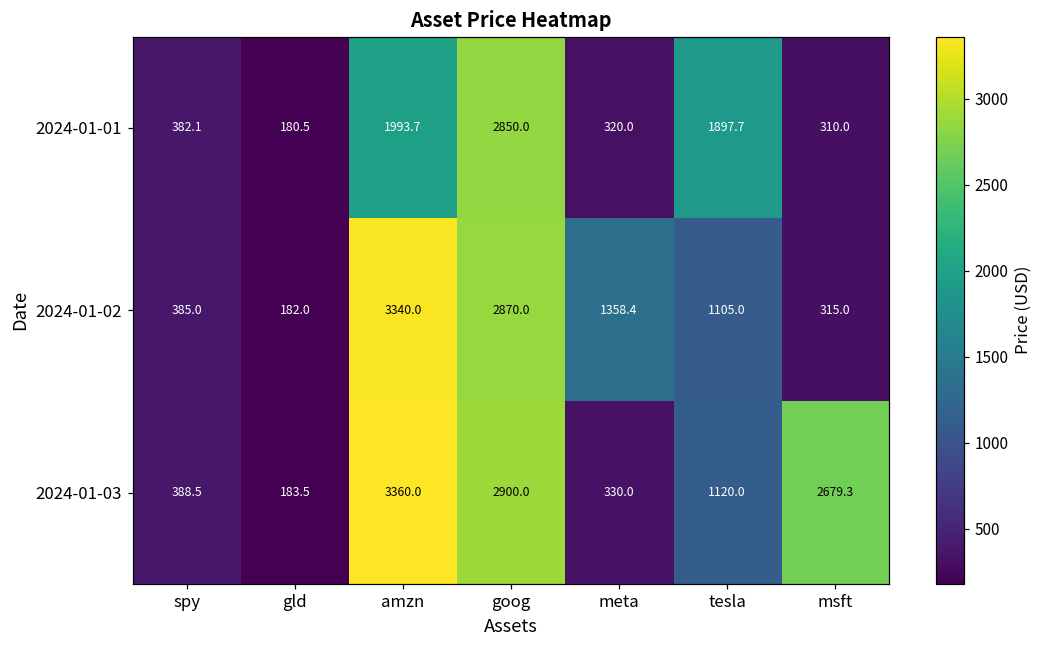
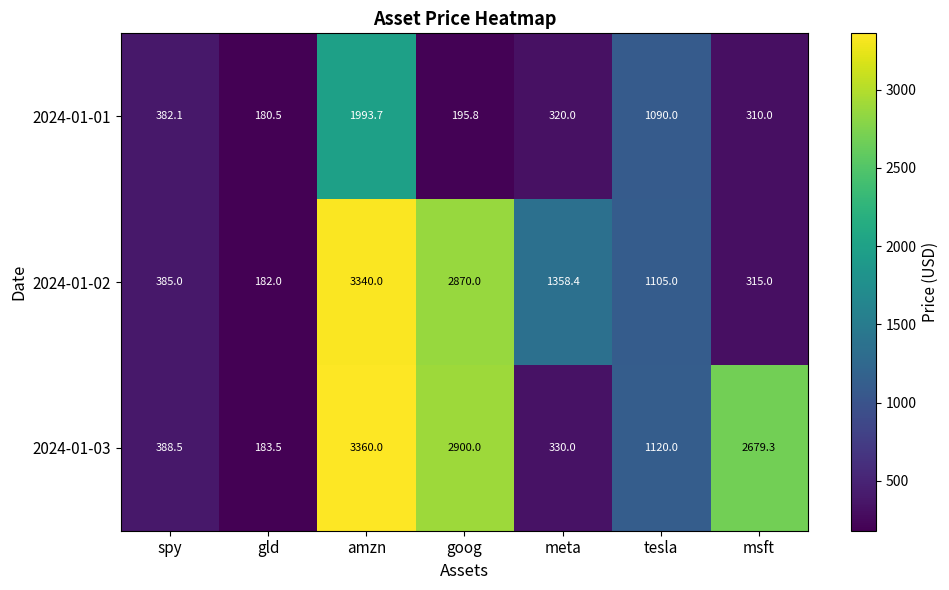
  {
    "2024-01-01": {
      "spy": 382.1,
      "gld": 180.5,
      "amzn": 1993.7,
-     "goog": 2850.0,
+     "goog": 195.8,
      "meta": 320.0,
-     "tesla": 1897.7,
+     "tesla": 1090.0,
      "msft": 310.0
    },
    "2024-01-02": {
      "spy": 385.0,
      "gld": 182.0,
      "amzn": 3340.0,
      "goog": 2870.0,
      "meta": 1358.4,
      "tesla": 1105.0,
      "msft": 315.0
    },
    "2024-01-03": {
      "spy": 388.5,
      "gld": 183.5,
      "amzn": 3360.0,
      "goog": 2900.0,
      "meta": 330.0,
      "tesla": 1120.0,
      "msft": 2679.3
    }
  }
